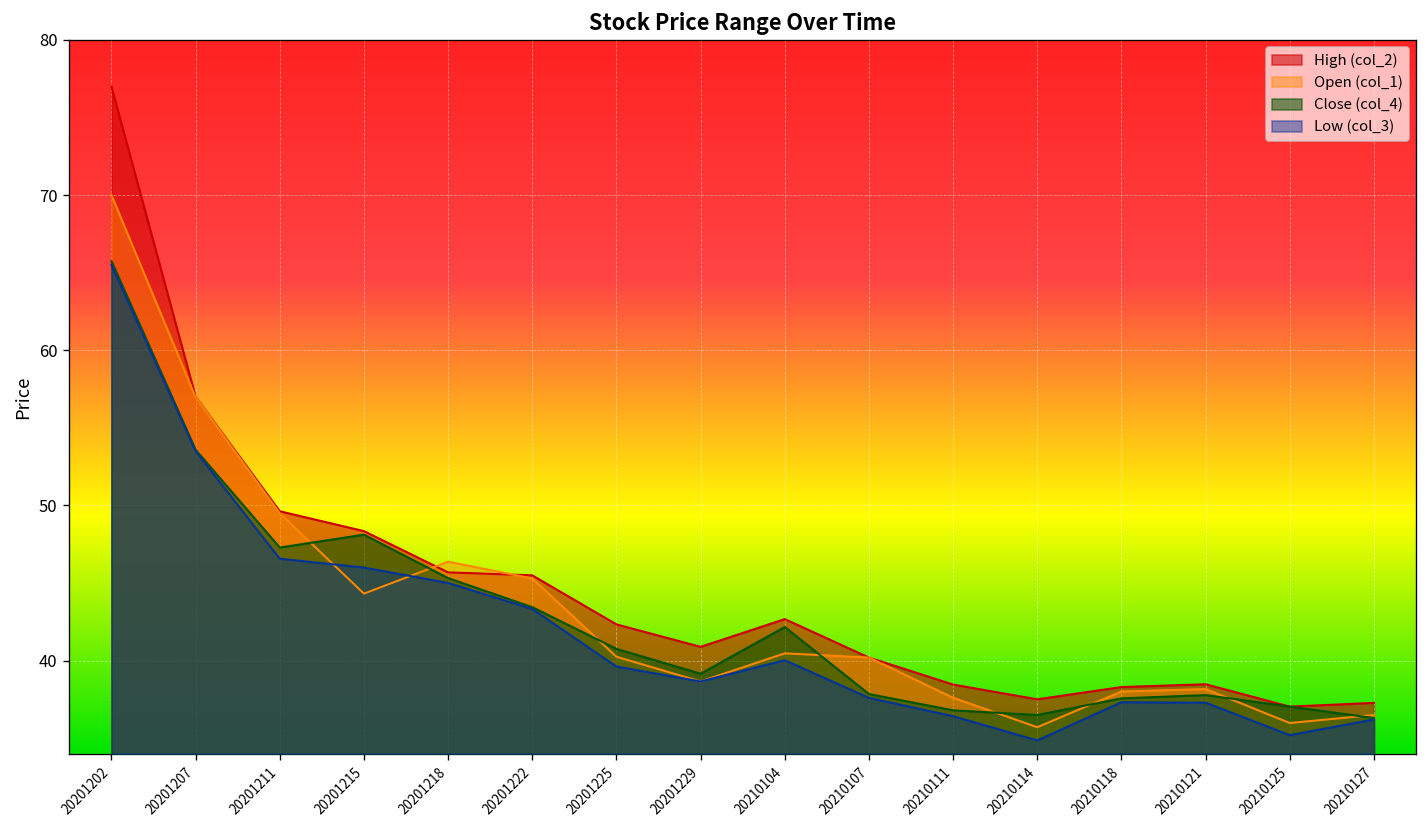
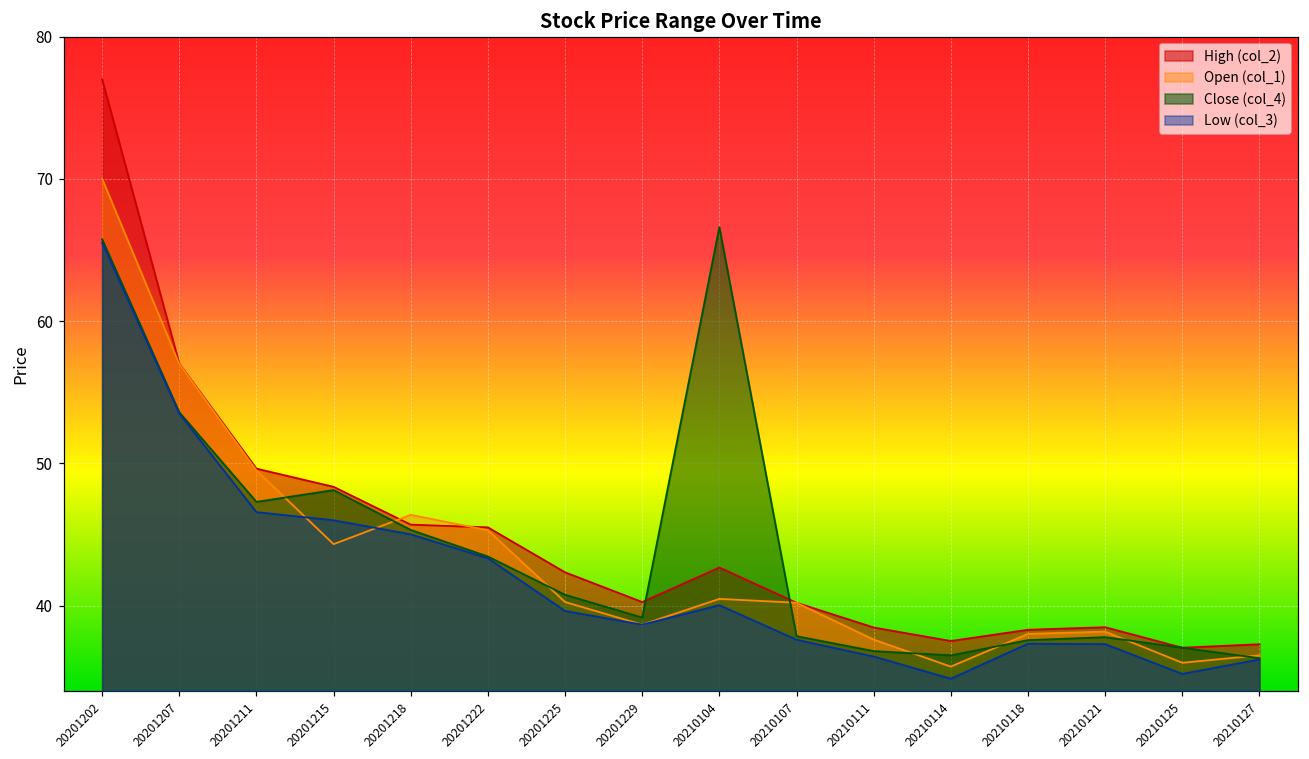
  {
    "High (col_2)": {
      "20201202": 77.0,
      "20201215": 48.4,
      "20201218": 45.7,
      "20201222": 45.5,
      "20201225": 42.3,
-     "20201229": 40.9,
+     "20201229": 40.3,
      "20210104": 42.7,
      "20210111": 38.5,
      "20210114": 37.5,
      "20210118": 38.3,
      "20210121": 38.5,
      "20210127": 37.3
    },
    "Open (col_1)": {
      "20201202": 70.0,
      "20201215": 44.3,
      "20201218": 46.4,
      "20201222": 45.3,
      "20201225": 40.3,
      "20210104": 40.5,
      "20210111": 37.6,
      "20210114": 35.7,
      "20210118": 38.0,
      "20210121": 38.2,
      "20210125": 36.0,
      "20210127": 36.5
    },
    "Close (col_4)": {
      "20201202": 65.8,
      "20201211": 47.3,
      "20201215": 48.1,
      "20201218": 45.3,
      "20201225": 40.8,
      "20201229": 39.2,
-     "20210104": 42.2,
+     "20210104": 66.6,
      "20210107": 37.9,
      "20210111": 36.8,
      "20210114": 36.5,
      "20210118": 37.6,
      "20210121": 37.8
    },
    "Low (col_3)": {
      "20201202": 65.5,
      "20201211": 46.6,
      "20201215": 46.0,
      "20201218": 45.0,
      "20201225": 39.6,
      "20210104": 40.0,
      "20210107": 37.6,
      "20210111": 36.4,
      "20210114": 34.9,
      "20210118": 37.3,
      "20210121": 37.3,
      "20210125": 35.2
    }
  }
